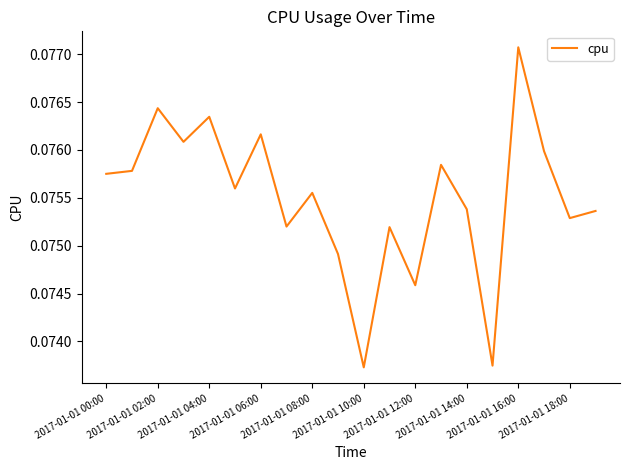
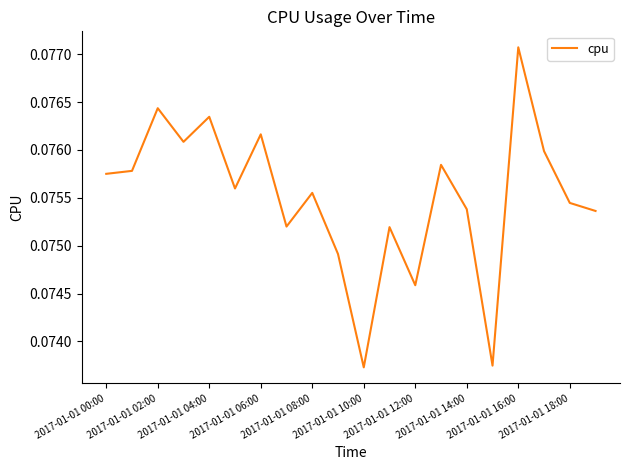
  {
    "2017-01-01 00:00": 0.0758,
    "2017-01-01 02:00": 0.0764,
    "2017-01-01 04:00": 0.0763,
    "2017-01-01 06:00": 0.0762,
    "2017-01-01 08:00": 0.0756,
    "2017-01-01 10:00": 0.0737,
    "2017-01-01 12:00": 0.0746,
    "2017-01-01 14:00": 0.0754,
    "2017-01-01 16:00": 0.0771,
-   "2017-01-01 18:00": 0.0753
+   "2017-01-01 18:00": 0.0754
  }
